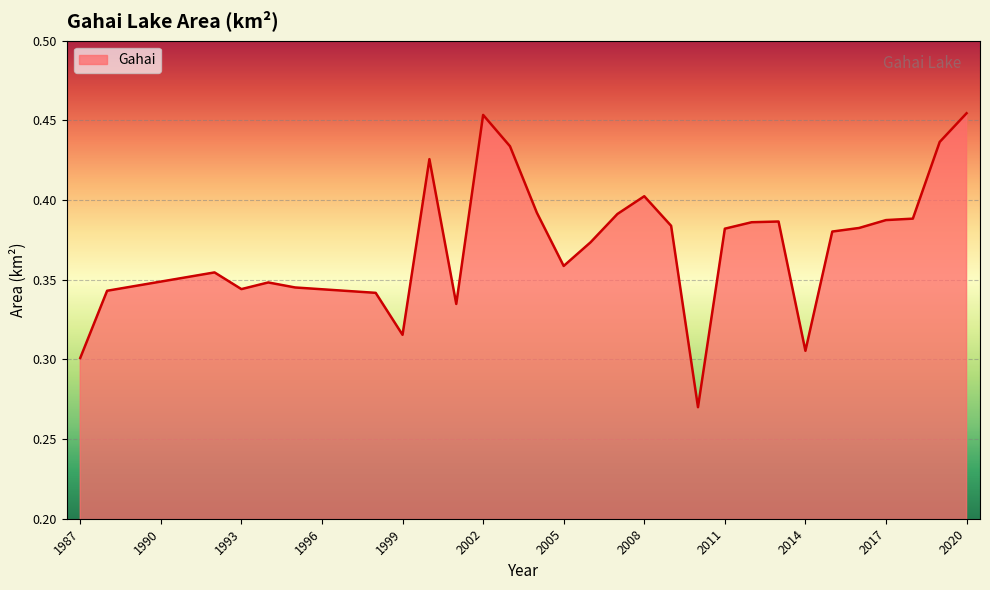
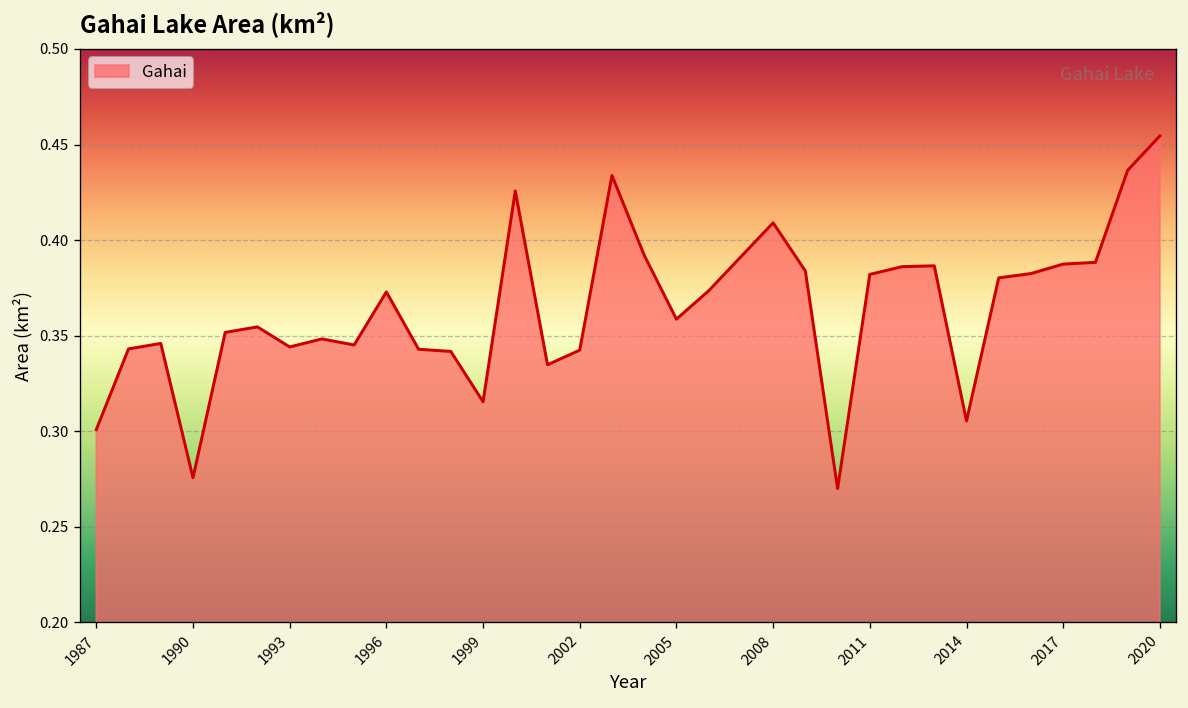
  {
    "1987": 0.301,
-   "1990": 0.349,
+   "1990": 0.276,
    "1993": 0.344,
-   "1996": 0.344,
+   "1996": 0.373,
    "1999": 0.315,
-   "2002": 0.453,
+   "2002": 0.342,
    "2005": 0.359,
-   "2008": 0.402,
+   "2008": 0.409,
    "2011": 0.382,
    "2014": 0.305,
    "2017": 0.387,
    "2020": 0.455
  }
